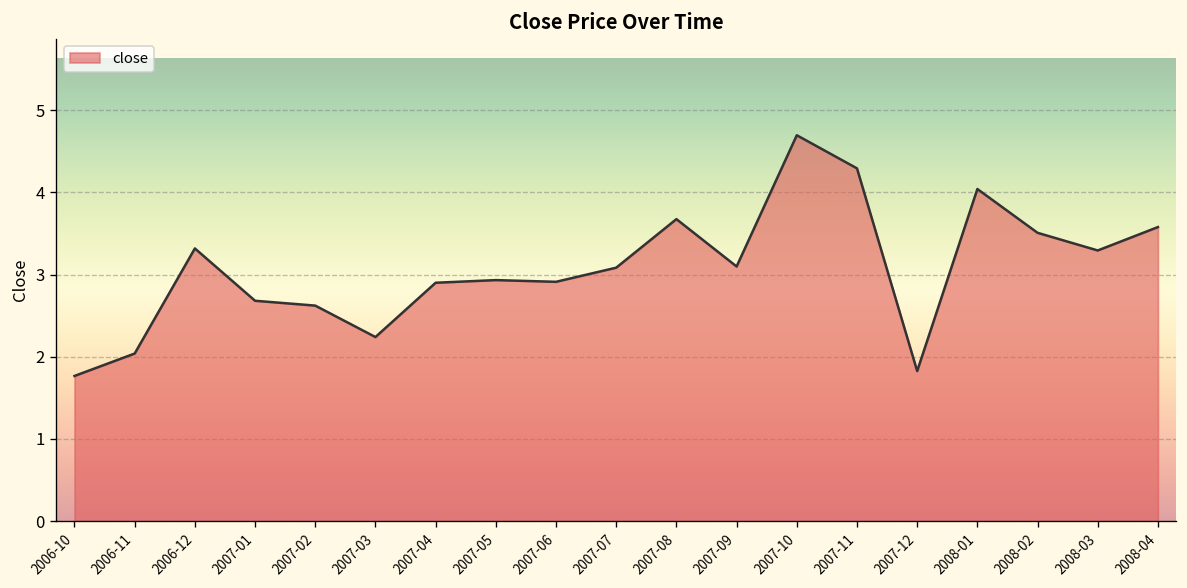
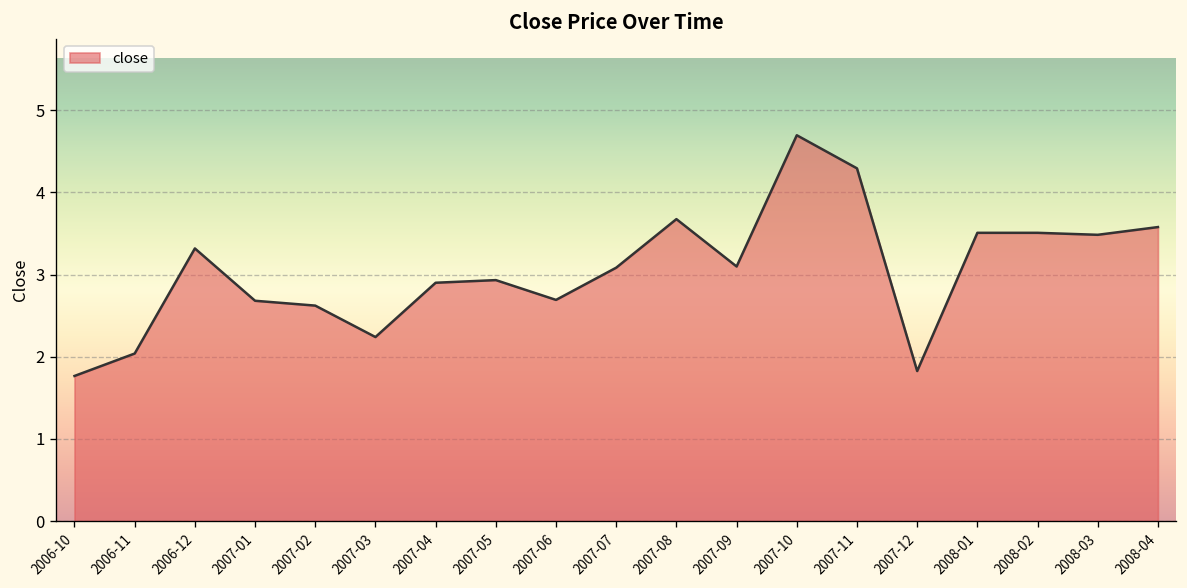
  {
    "2006-10": 1.8,
    "2006-11": 2.0,
    "2006-12": 3.3,
    "2007-01": 2.7,
    "2007-02": 2.6,
    "2007-03": 2.2,
    "2007-04": 2.9,
    "2007-05": 2.9,
-   "2007-06": 2.9,
+   "2007-06": 2.7,
    "2007-07": 3.1,
    "2007-08": 3.7,
    "2007-09": 3.1,
    "2007-10": 4.7,
    "2007-11": 4.3,
    "2007-12": 1.8,
-   "2008-01": 4.0,
+   "2008-01": 3.5,
    "2008-02": 3.5,
-   "2008-03": 3.3,
+   "2008-03": 3.5,
    "2008-04": 3.6
  }
